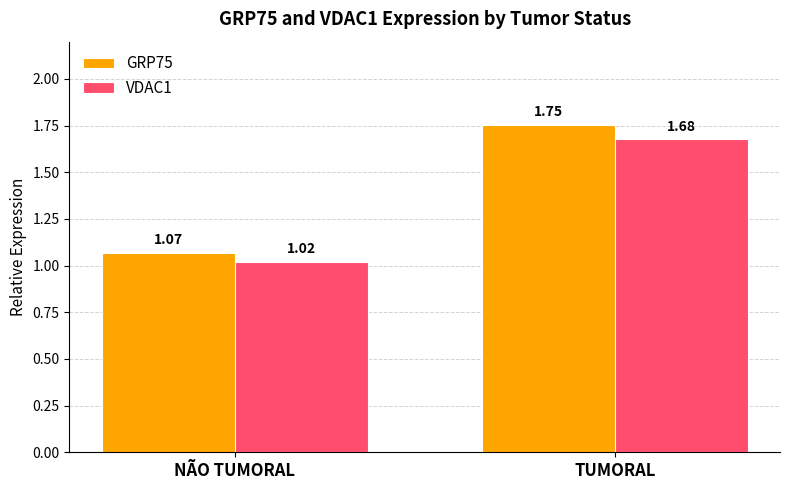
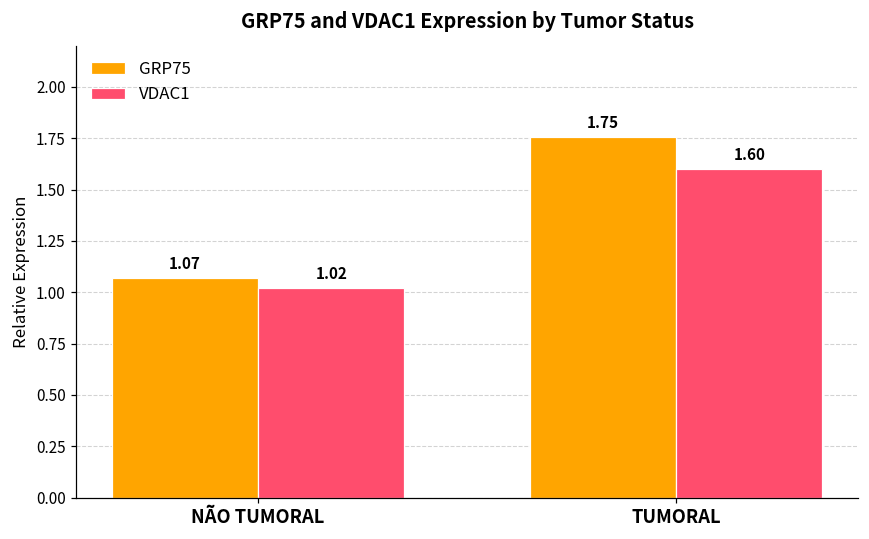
  {
    "GRP75": {
      "NÃO TUMORAL": 1.07,
      "TUMORAL": 1.75
    },
    "VDAC1": {
      "NÃO TUMORAL": 1.02,
-     "TUMORAL": 1.68
+     "TUMORAL": 1.60
    }
  }
